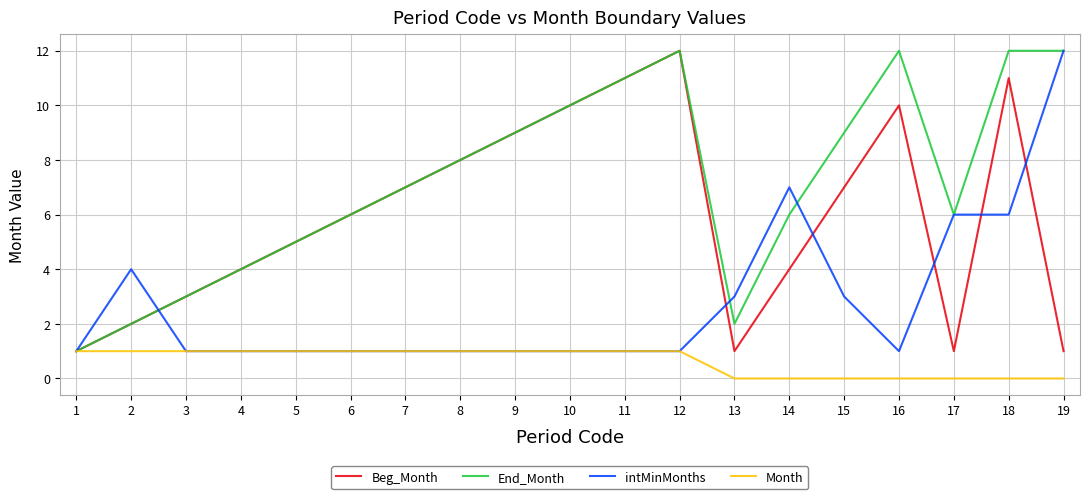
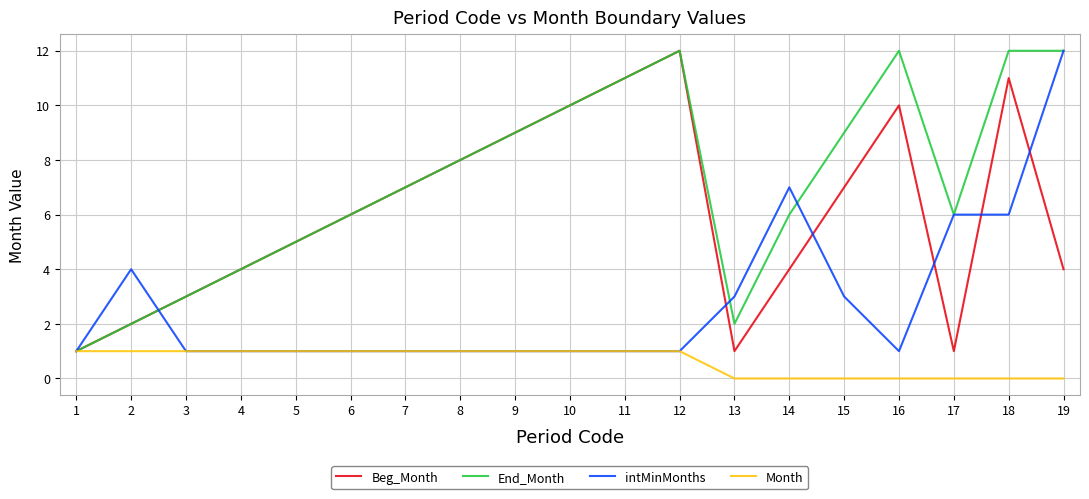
  {
    "Beg_Month": {
      "13": 1,
      "14": 4,
      "15": 7,
      "16": 10,
      "17": 1,
      "18": 11,
-     "19": 1
+     "19": 4
    },
    "End_Month": {
      "13": 2,
      "14": 6,
      "15": 9,
      "16": 12,
      "18": 12
    },
    "intMinMonths": {
      "2": 4,
      "13": 3,
      "14": 7,
      "15": 3,
      "16": 1,
      "18": 6
    },
    "Month": {
      "2": 1,
      "13": 0,
      "14": 0,
      "15": 0,
      "16": 0,
      "17": 0,
      "18": 0,
      "19": 0
    }
  }
